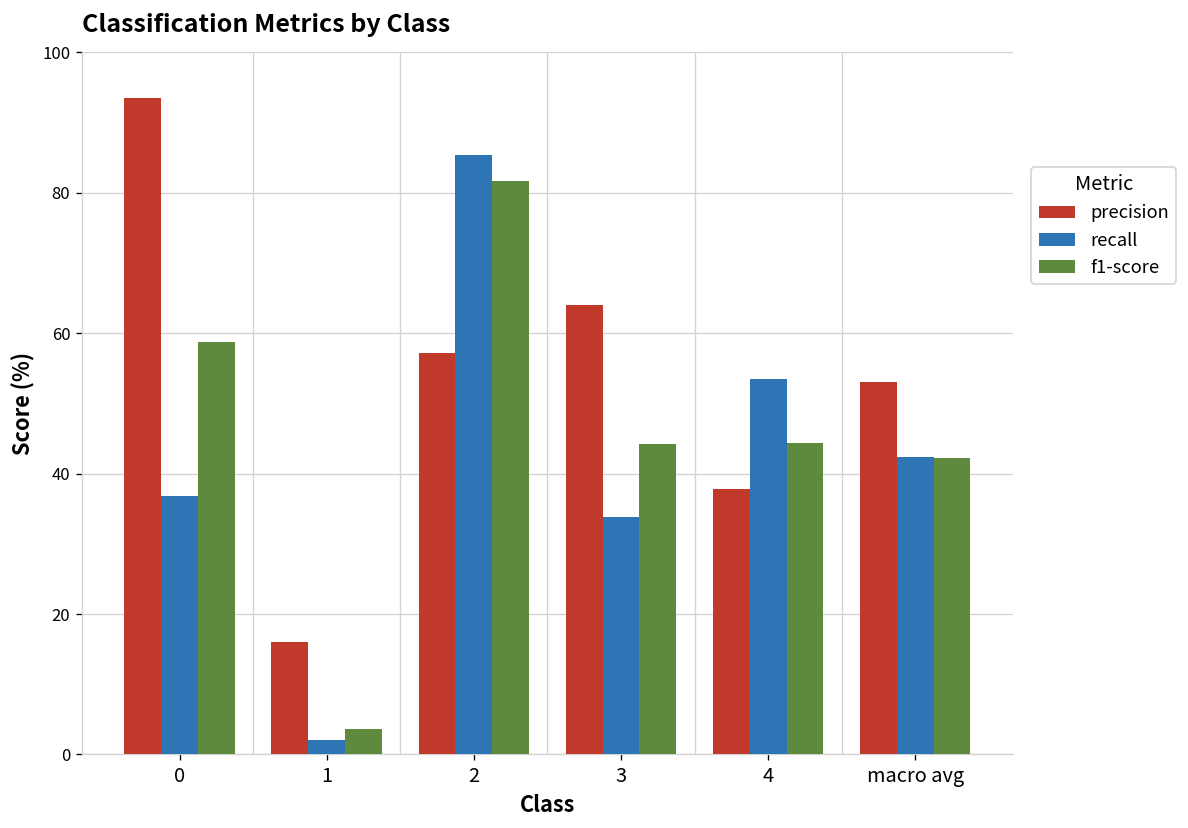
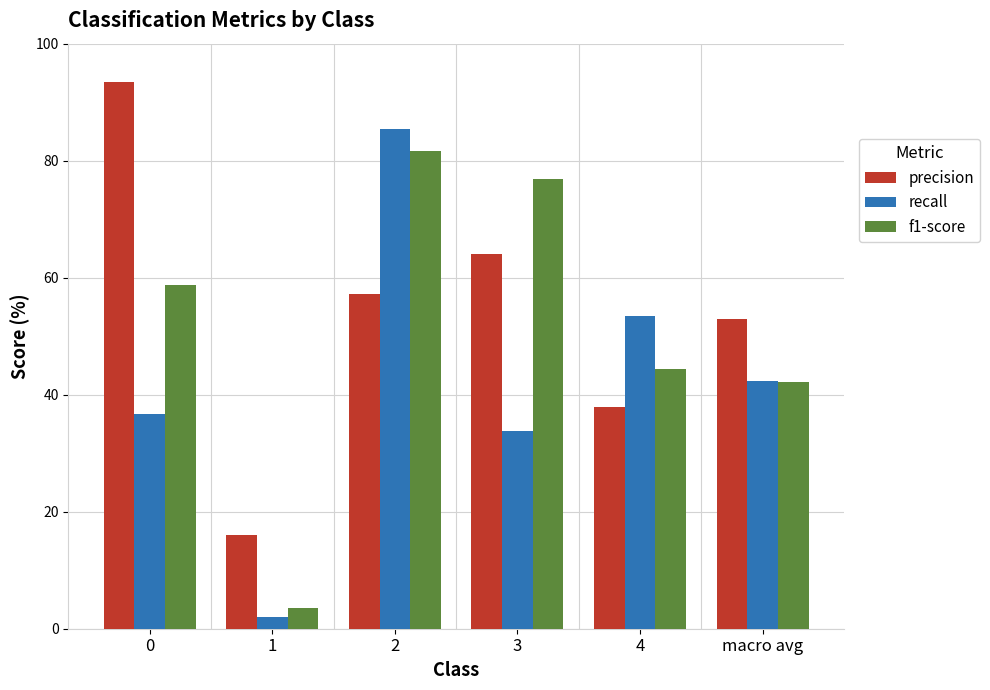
  {
    "precision": {
      "0": 93,
      "1": 16,
      "2": 57,
      "3": 64,
      "4": 38,
      "macro avg": 53
    },
    "recall": {
      "0": 37,
      "1": 2,
      "2": 85,
      "3": 34,
      "4": 53,
      "macro avg": 42
    },
    "f1-score": {
      "0": 59,
      "1": 4,
      "2": 82,
-     "3": 44,
+     "3": 77,
      "4": 44,
      "macro avg": 42
    }
  }
